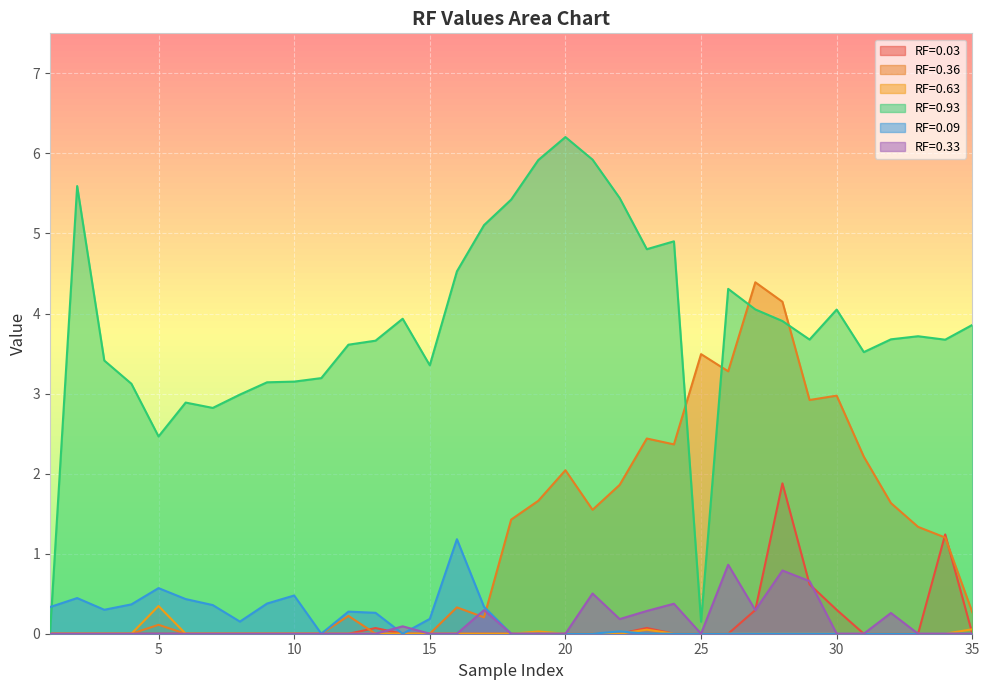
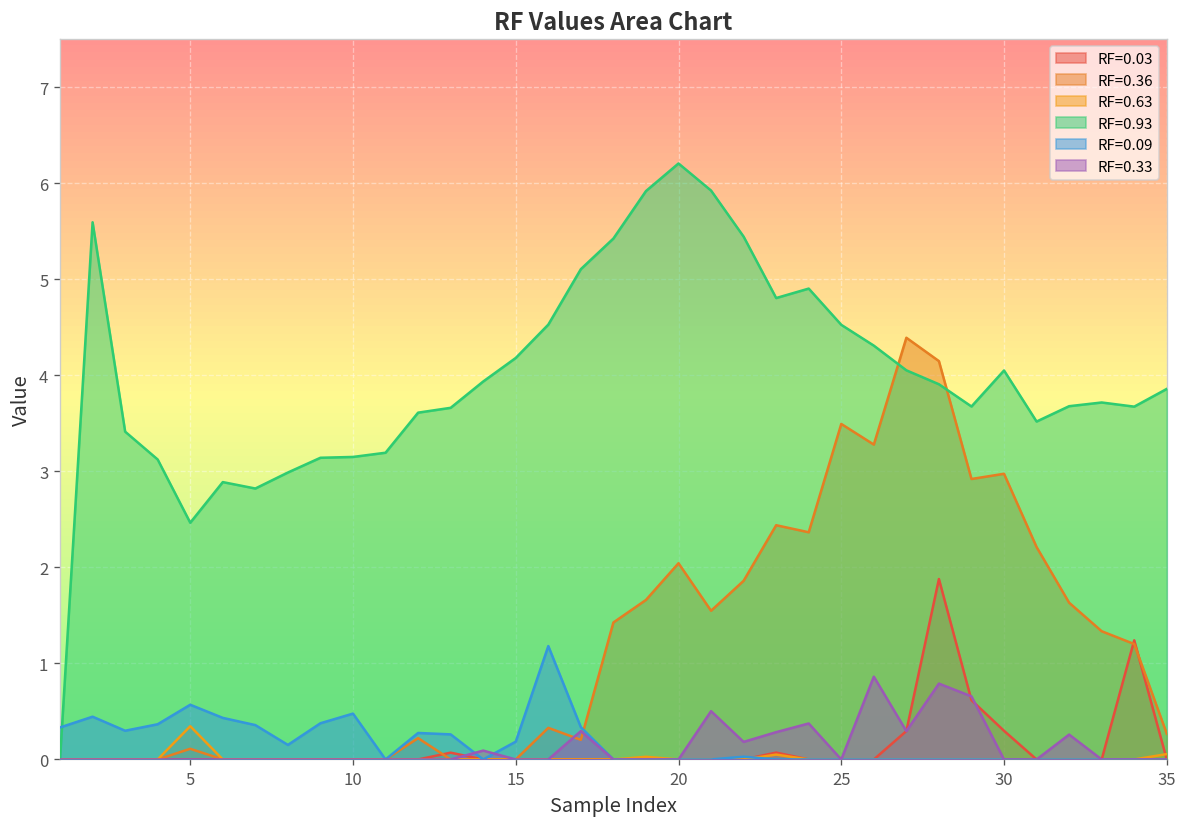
  {
    "RF=0.93": {
      "5": 2.5,
      "10": 3.1,
-     "15": 3.4,
+     "15": 4.2,
      "20": 6.2,
-     "25": 0.1,
+     "25": 4.5,
      "30": 4.0,
      "35": 3.9
    },
    "RF=0.09": {
      "5": 0.6,
      "10": 0.5,
      "15": 0.2
    }
  }
